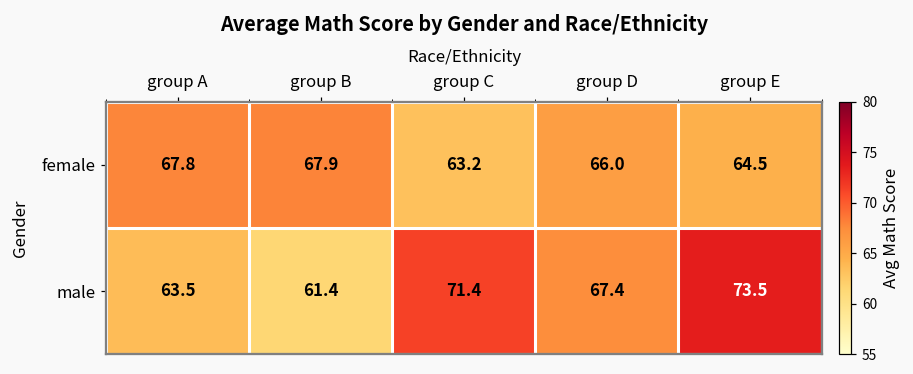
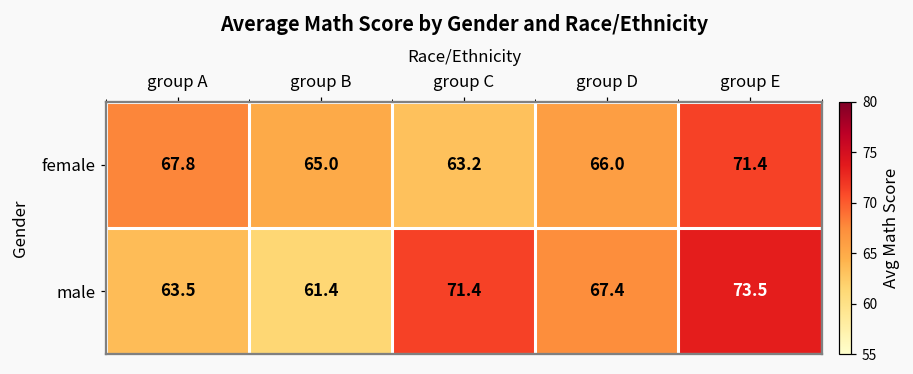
  {
    "female": {
      "group A": 67.8,
-     "group B": 67.9,
+     "group B": 65.0,
      "group C": 63.2,
      "group D": 66.0,
-     "group E": 64.5
+     "group E": 71.4
    },
    "male": {
      "group A": 63.5,
      "group B": 61.4,
      "group C": 71.4,
      "group D": 67.4,
      "group E": 73.5
    }
  }
